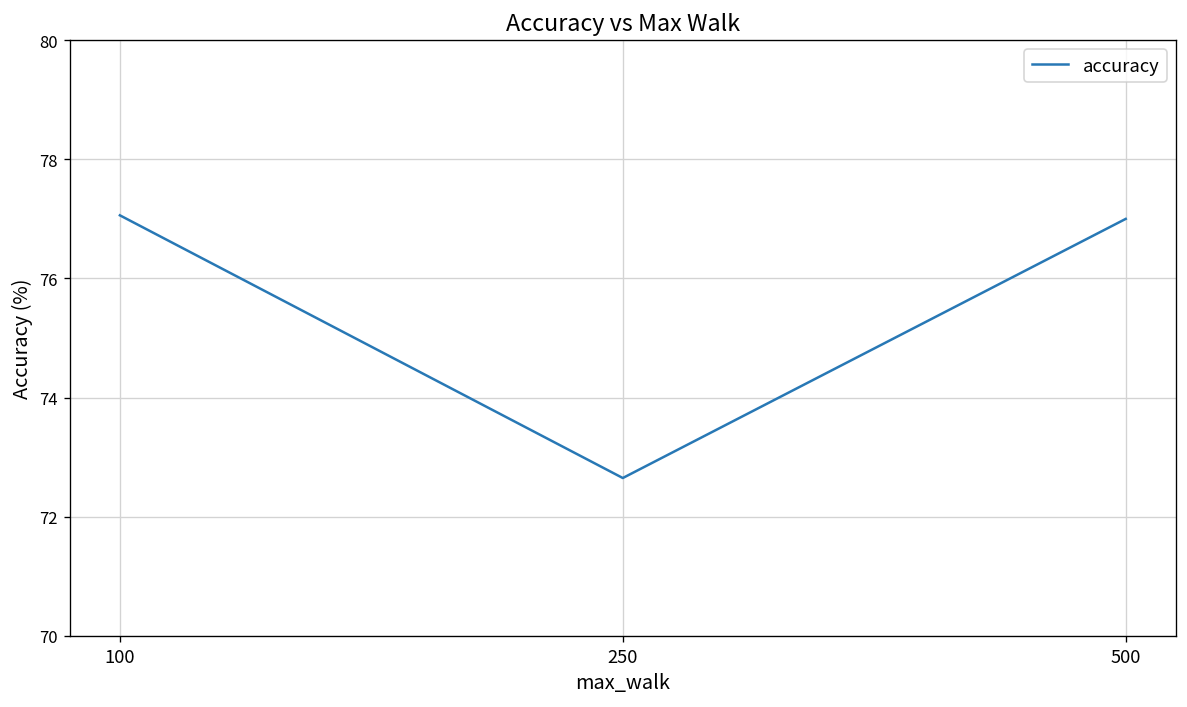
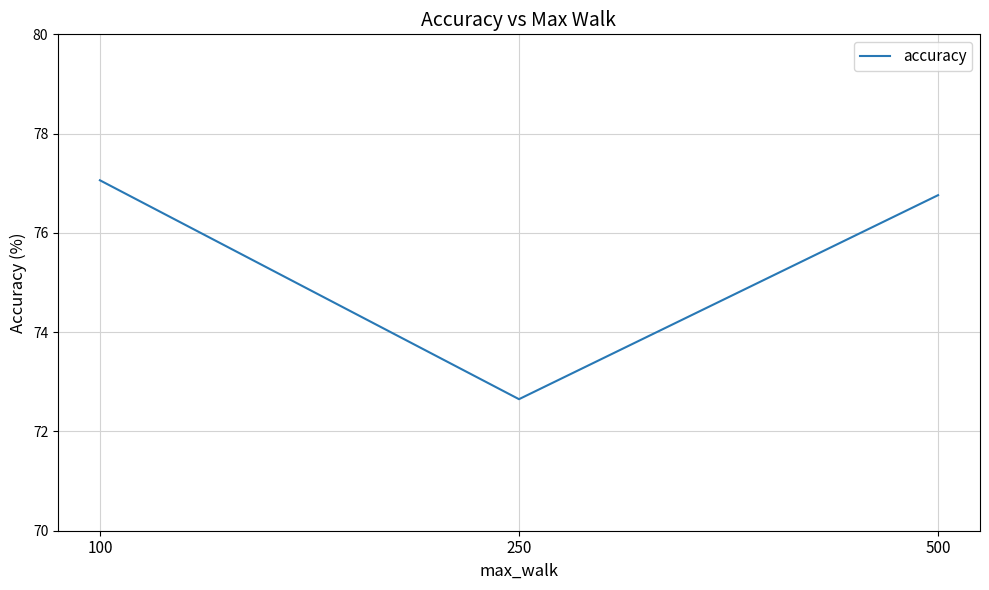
  {
    "100": 77.1,
    "250": 72.7,
-   "500": 77.0
+   "500": 76.8
  }
